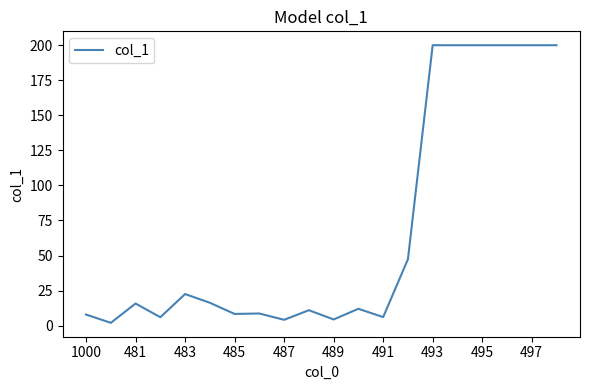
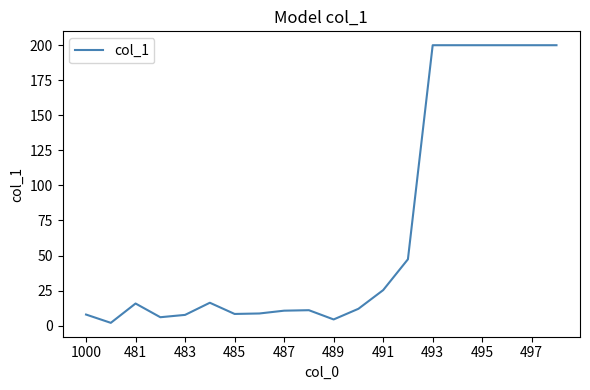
  {
    "1000": 8,
    "481": 16,
-   "483": 23,
+   "483": 8,
    "485": 8,
-   "487": 4,
+   "487": 11,
    "489": 4,
-   "491": 6,
+   "491": 25,
    "493": 200,
    "495": 200,
    "497": 200
  }
